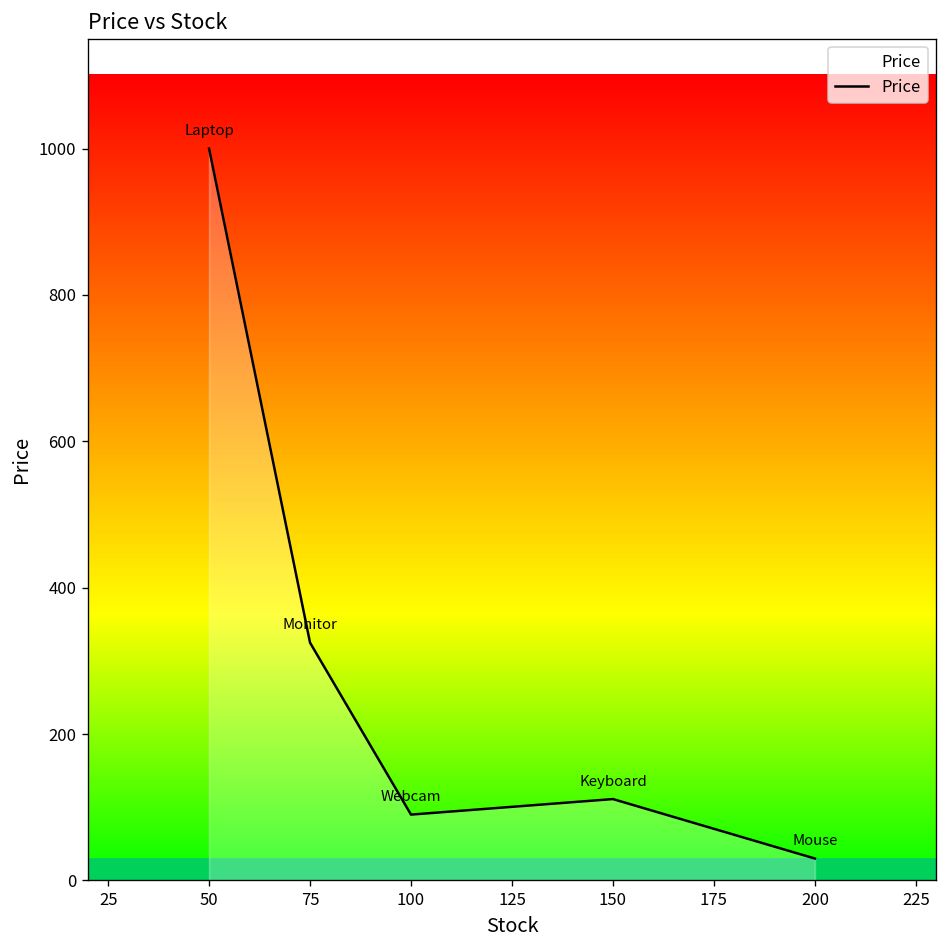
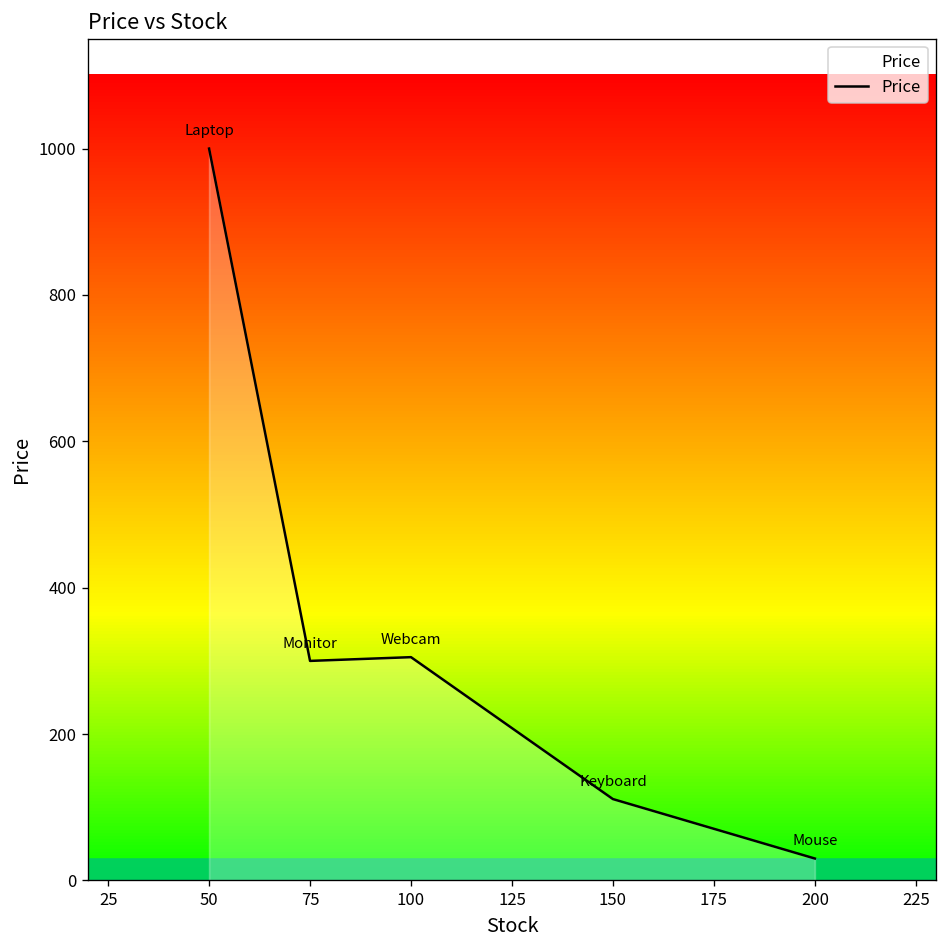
  {
    "50": 1000,
-   "75": 320,
-   "100": 90,
+   "75": 300,
+   "100": 310,
    "150": 110
  }
